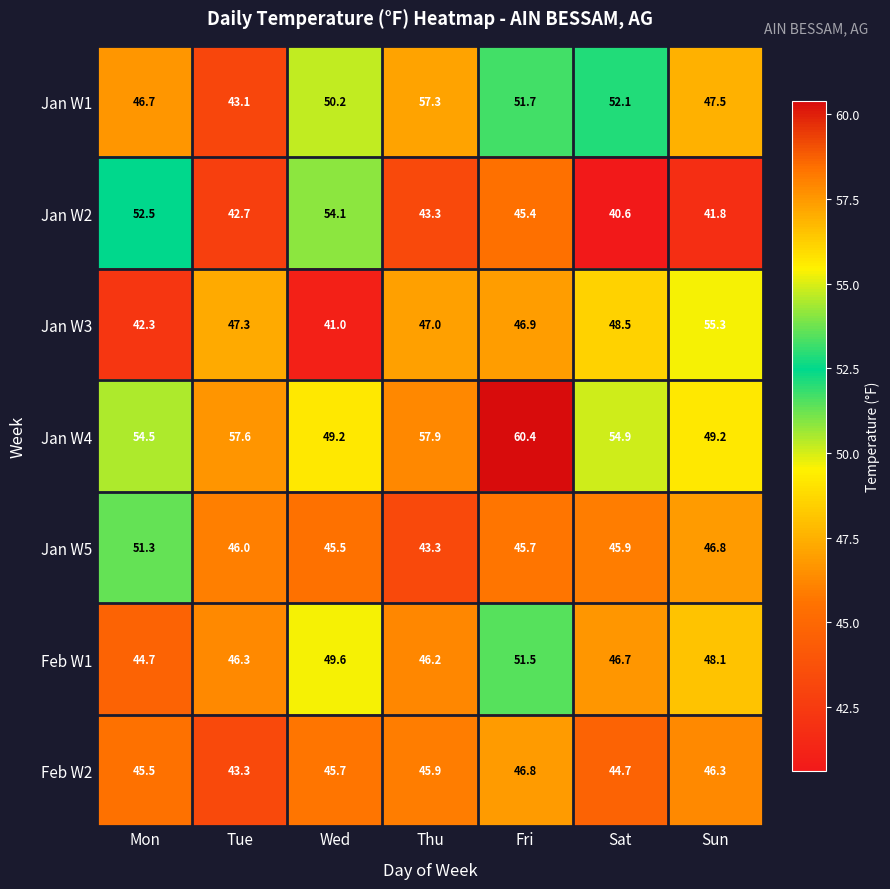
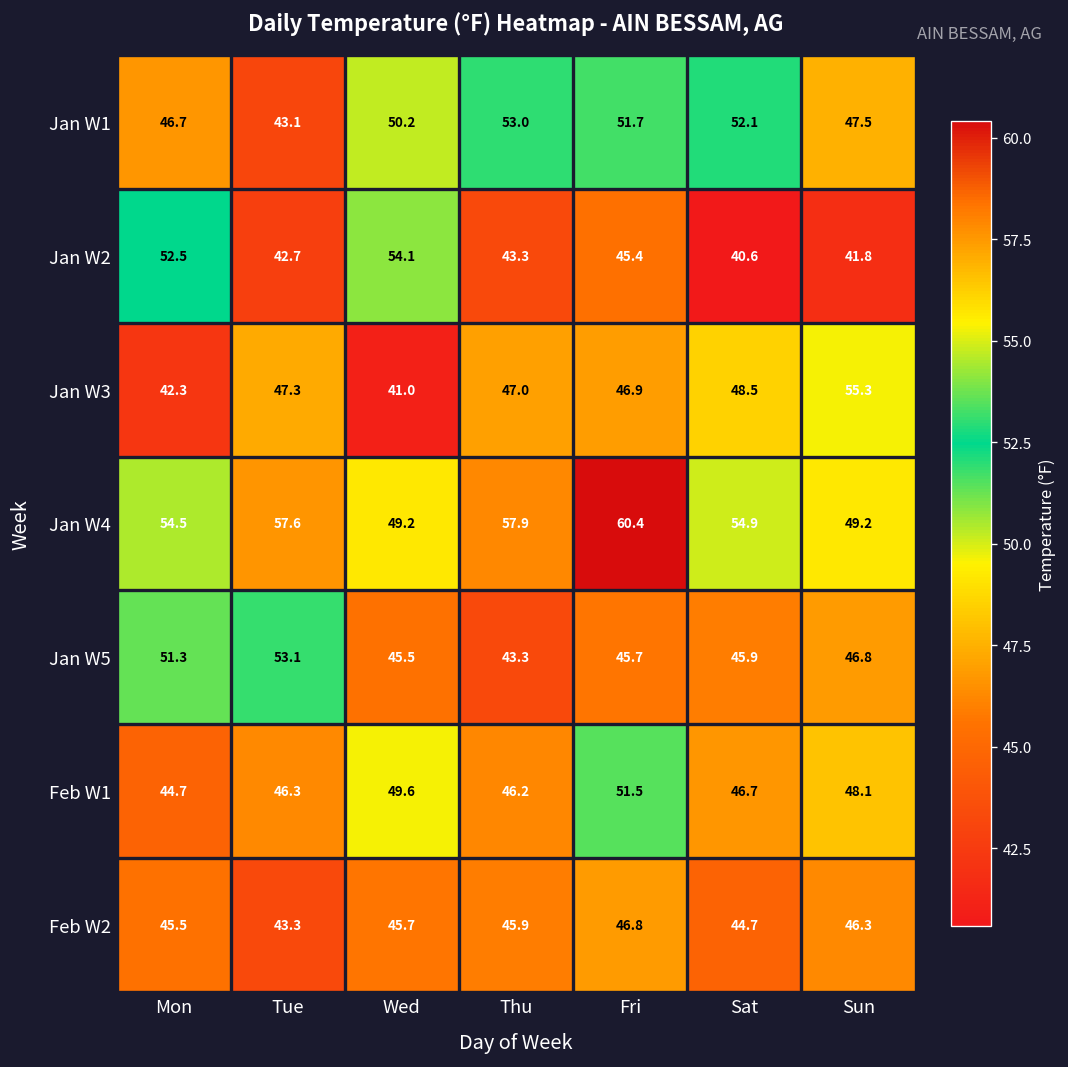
  {
    "Jan W1": {
      "Mon": 46.7,
      "Tue": 43.1,
      "Wed": 50.2,
-     "Thu": 57.3,
+     "Thu": 53.0,
      "Fri": 51.7,
      "Sat": 52.1,
      "Sun": 47.5
    },
    "Jan W2": {
      "Mon": 52.5,
      "Tue": 42.7,
      "Wed": 54.1,
      "Thu": 43.3,
      "Fri": 45.4,
      "Sat": 40.6,
      "Sun": 41.8
    },
    "Jan W3": {
      "Mon": 42.3,
      "Tue": 47.3,
      "Wed": 41.0,
      "Thu": 47.0,
      "Fri": 46.9,
      "Sat": 48.5,
      "Sun": 55.3
    },
    "Jan W4": {
      "Mon": 54.5,
      "Tue": 57.6,
      "Wed": 49.2,
      "Thu": 57.9,
      "Fri": 60.4,
      "Sat": 54.9,
      "Sun": 49.2
    },
    "Jan W5": {
      "Mon": 51.3,
-     "Tue": 46.0,
+     "Tue": 53.1,
      "Wed": 45.5,
      "Thu": 43.3,
      "Fri": 45.7,
      "Sat": 45.9,
      "Sun": 46.8
    },
    "Feb W1": {
      "Mon": 44.7,
      "Tue": 46.3,
      "Wed": 49.6,
      "Thu": 46.2,
      "Fri": 51.5,
      "Sat": 46.7,
      "Sun": 48.1
    },
    "Feb W2": {
      "Mon": 45.5,
      "Tue": 43.3,
      "Wed": 45.7,
      "Thu": 45.9,
      "Fri": 46.8,
      "Sat": 44.7,
      "Sun": 46.3
    }
  }
